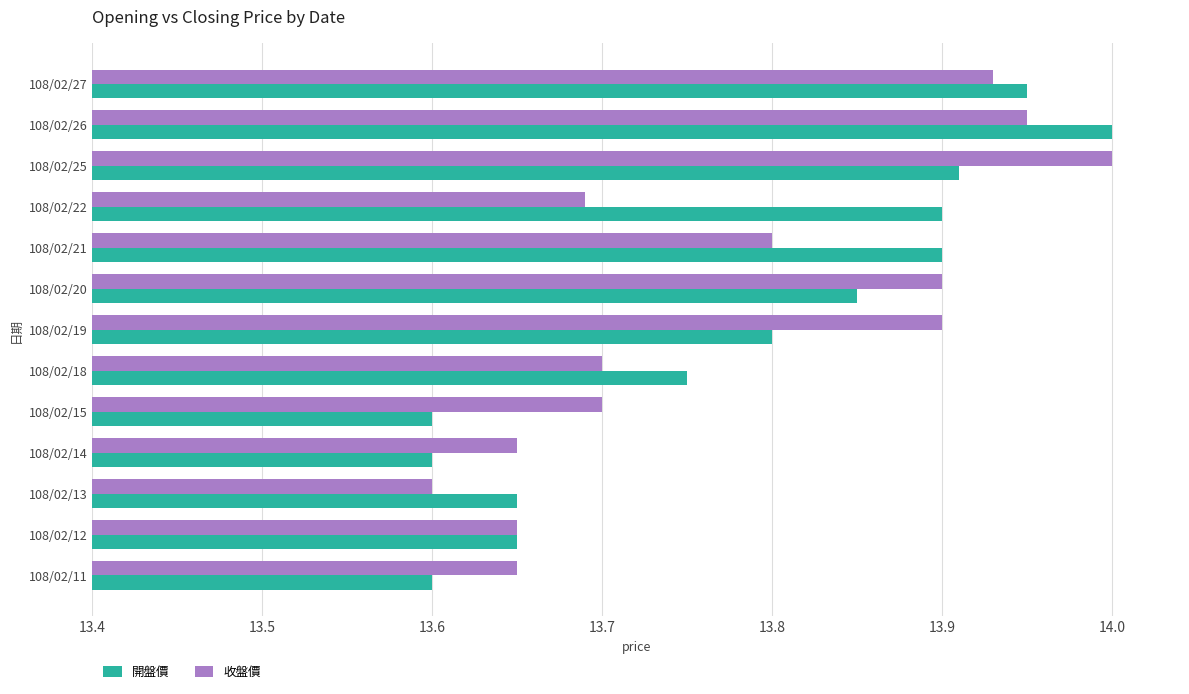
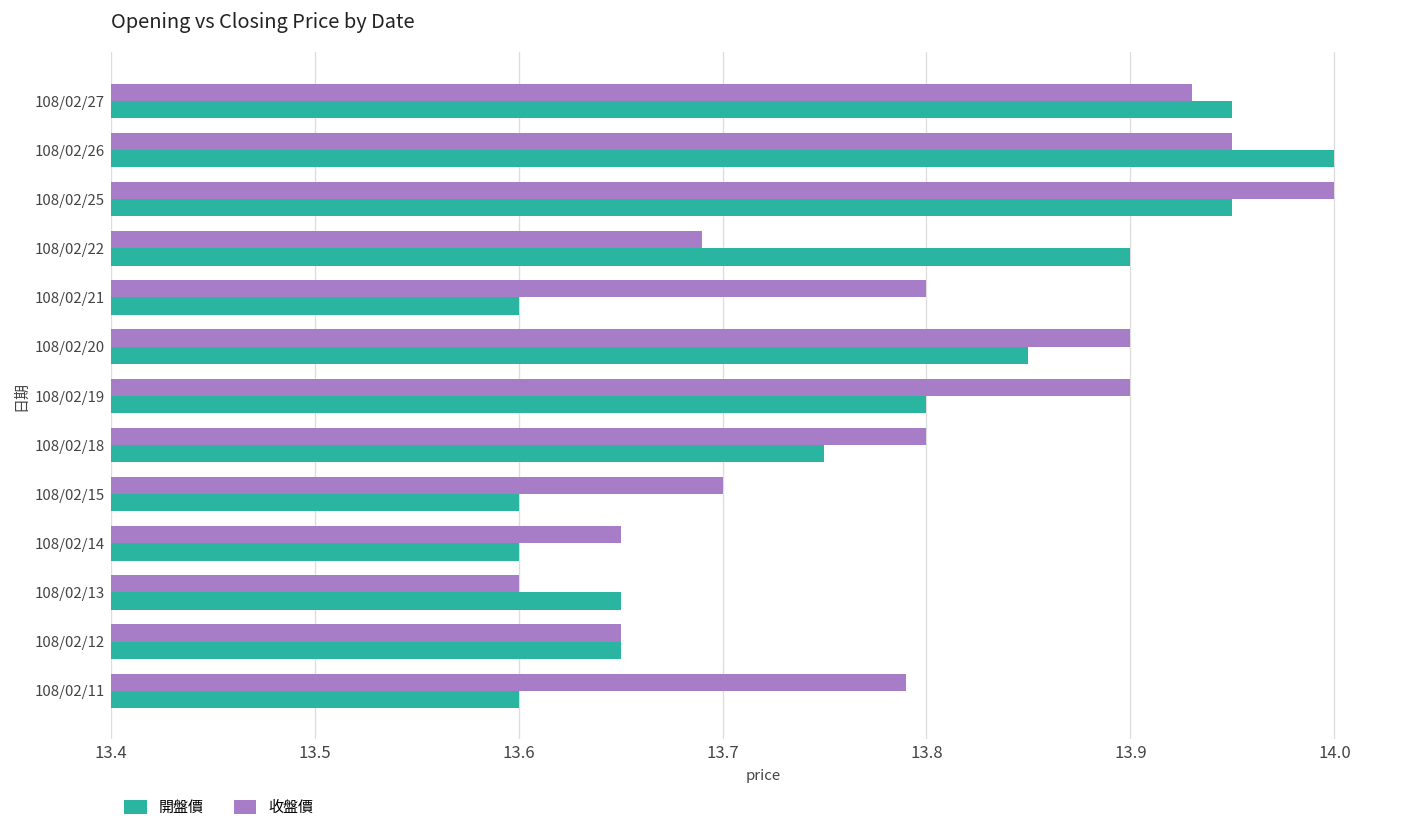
  {
    "開盤價": {
      "108/02/27": 13.95,
      "108/02/26": 14.00,
-     "108/02/25": 13.91,
+     "108/02/25": 13.95,
      "108/02/22": 13.90,
-     "108/02/21": 13.9,
+     "108/02/21": 13.6,
      "108/02/20": 13.85,
      "108/02/19": 13.80,
      "108/02/18": 13.75,
      "108/02/15": 13.60,
      "108/02/14": 13.60,
      "108/02/13": 13.65,
      "108/02/12": 13.65,
      "108/02/11": 13.60
    },
    "收盤價": {
      "108/02/27": 13.93,
      "108/02/26": 13.95,
      "108/02/25": 14.00,
      "108/02/22": 13.69,
      "108/02/21": 13.80,
      "108/02/20": 13.90,
      "108/02/19": 13.90,
-     "108/02/18": 13.7,
+     "108/02/18": 13.8,
      "108/02/15": 13.70,
      "108/02/14": 13.65,
      "108/02/13": 13.60,
      "108/02/12": 13.65,
-     "108/02/11": 13.65
+     "108/02/11": 13.79
    }
  }
